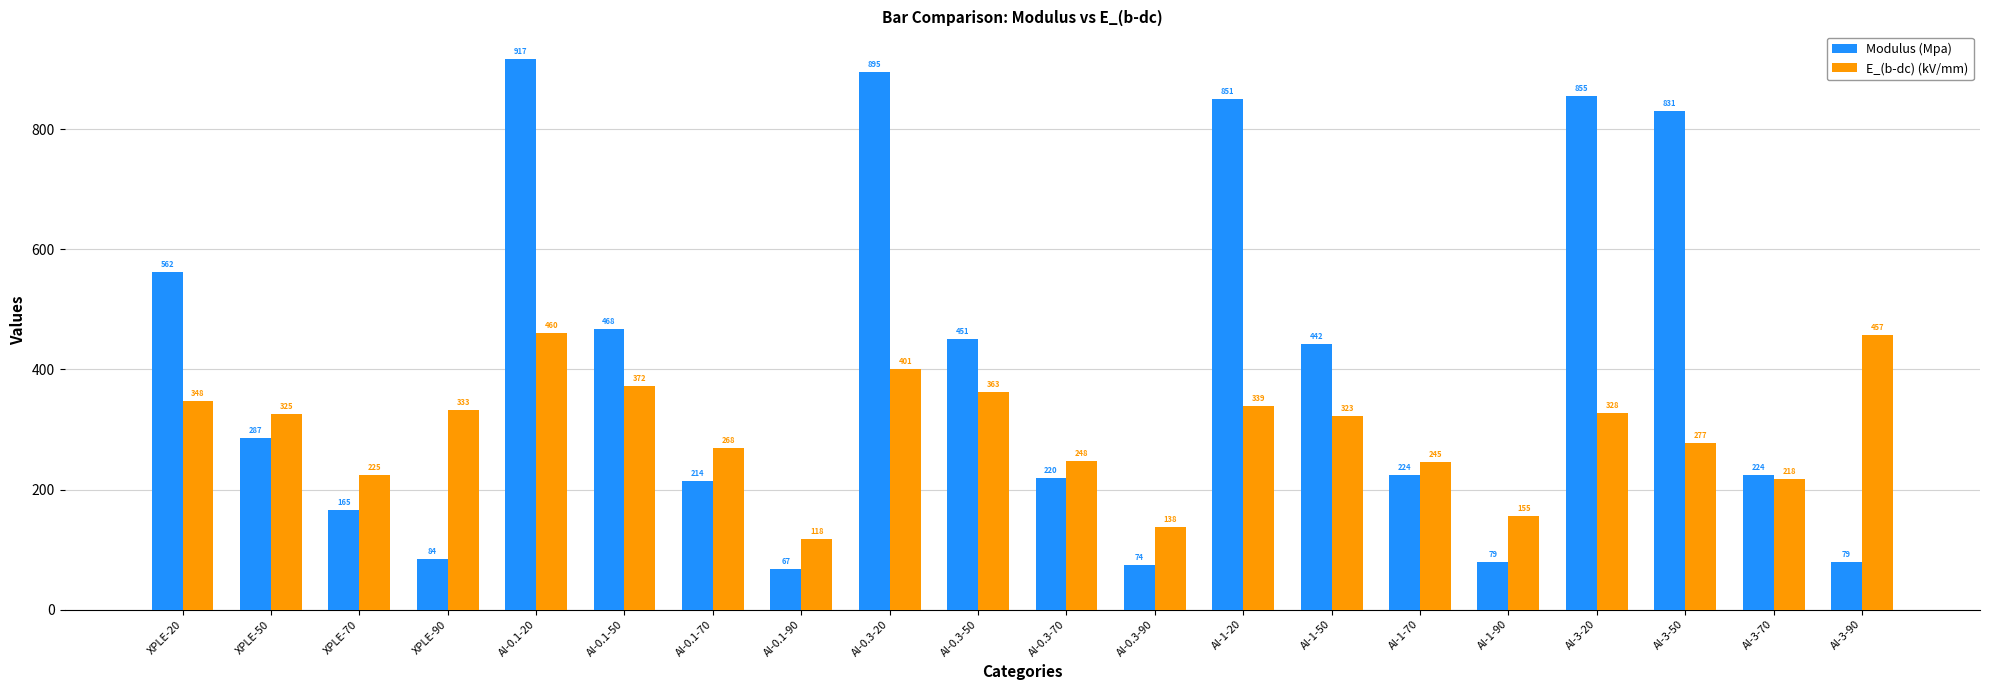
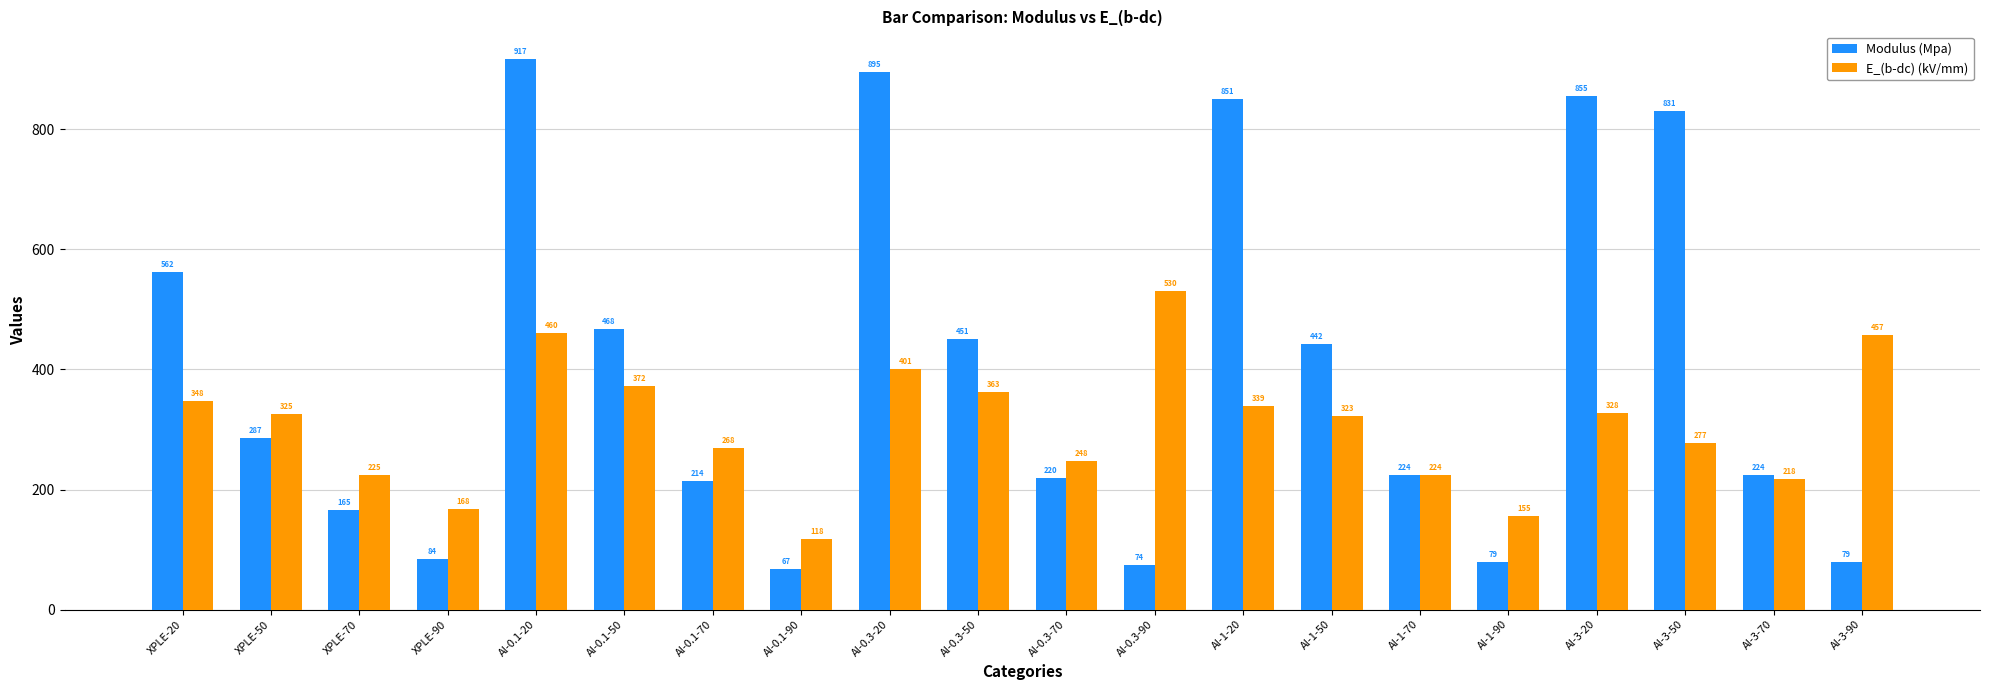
  {
    "Modulus (Mpa)": {
      "XPLE-20": 562,
      "XPLE-50": 287,
      "XPLE-70": 165,
      "XPLE-90": 84,
      "Al-0.1-20": 917,
      "Al-0.1-50": 468,
      "Al-0.1-70": 214,
      "Al-0.1-90": 67,
      "Al-0.3-20": 895,
      "Al-0.3-50": 451,
      "Al-0.3-70": 220,
      "Al-0.3-90": 74,
      "Al-1-20": 851,
      "Al-1-50": 442,
      "Al-1-70": 224,
      "Al-1-90": 79,
      "Al-3-20": 855,
      "Al-3-50": 831,
      "Al-3-70": 224,
      "Al-3-90": 79
    },
    "E_(b-dc) (kV/mm)": {
      "XPLE-20": 348,
      "XPLE-50": 325,
      "XPLE-70": 225,
-     "XPLE-90": 333,
+     "XPLE-90": 168,
      "Al-0.1-20": 460,
      "Al-0.1-50": 372,
      "Al-0.1-70": 268,
      "Al-0.1-90": 118,
      "Al-0.3-20": 401,
      "Al-0.3-50": 363,
      "Al-0.3-70": 248,
-     "Al-0.3-90": 138,
+     "Al-0.3-90": 530,
      "Al-1-20": 339,
      "Al-1-50": 323,
-     "Al-1-70": 245,
+     "Al-1-70": 224,
      "Al-1-90": 155,
      "Al-3-20": 328,
      "Al-3-50": 277,
      "Al-3-70": 218,
      "Al-3-90": 457
    }
  }
